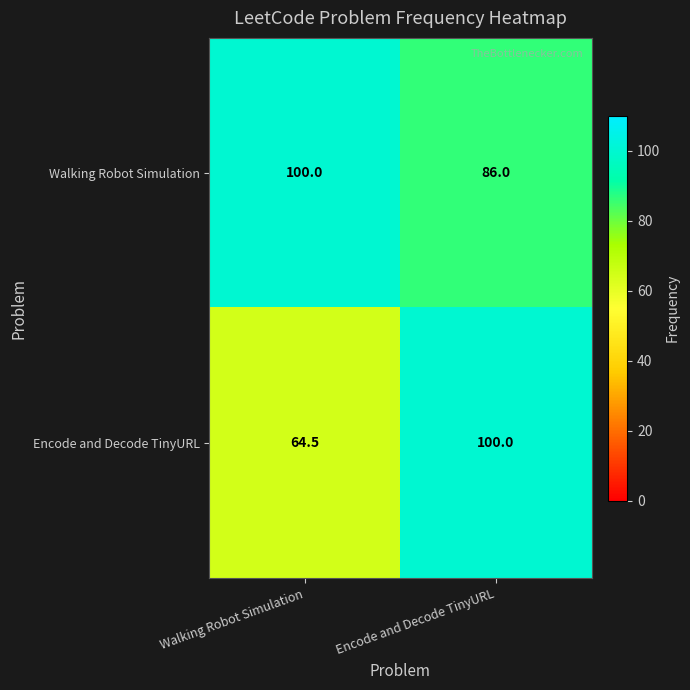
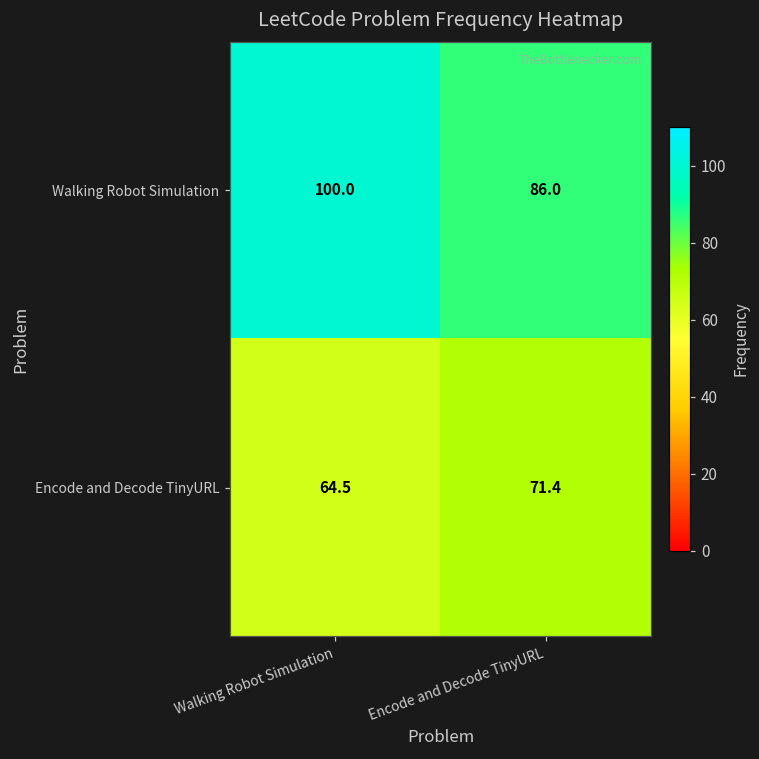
  {
    "Walking Robot Simulation": {
      "Walking Robot Simulation": 100.0
    },
    "Encode and Decode TinyURL": {
      "Walking Robot Simulation": 64.5,
-     "Encode and Decode TinyURL": 100.0
+     "Encode and Decode TinyURL": 71.4
    }
  }
